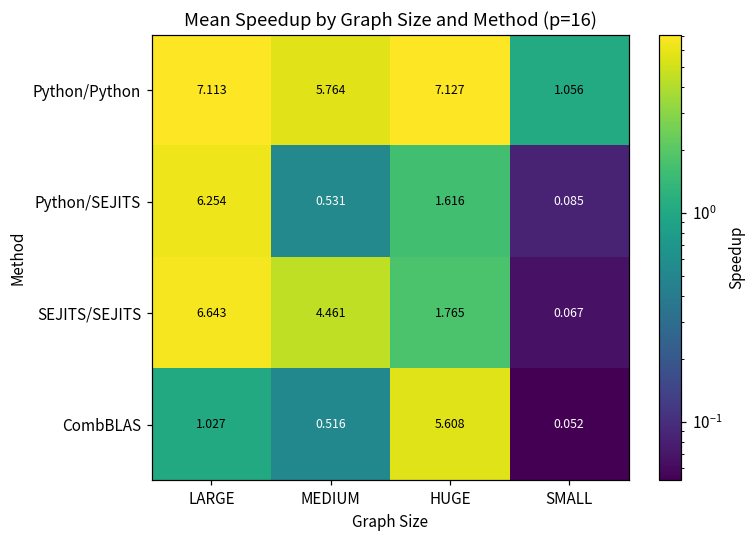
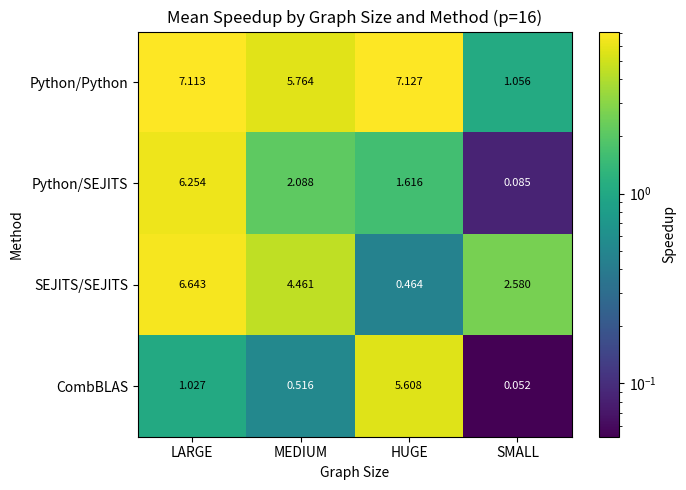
  {
    "Python/Python": {
      "LARGE": 7.113,
      "MEDIUM": 5.764,
      "HUGE": 7.127,
      "SMALL": 1.056
    },
    "Python/SEJITS": {
      "LARGE": 6.254,
-     "MEDIUM": 0.531,
+     "MEDIUM": 2.088,
      "HUGE": 1.616,
      "SMALL": 0.085
    },
    "SEJITS/SEJITS": {
      "LARGE": 6.643,
      "MEDIUM": 4.461,
-     "HUGE": 1.765,
-     "SMALL": 0.067
+     "HUGE": 0.464,
+     "SMALL": 2.580
    },
    "CombBLAS": {
      "LARGE": 1.027,
      "MEDIUM": 0.516,
      "HUGE": 5.608,
      "SMALL": 0.052
    }
  }
